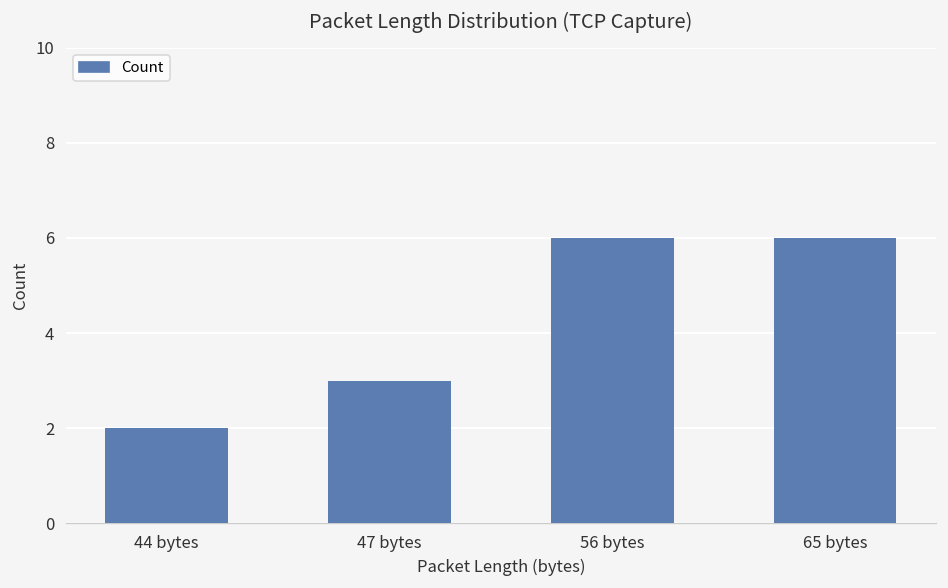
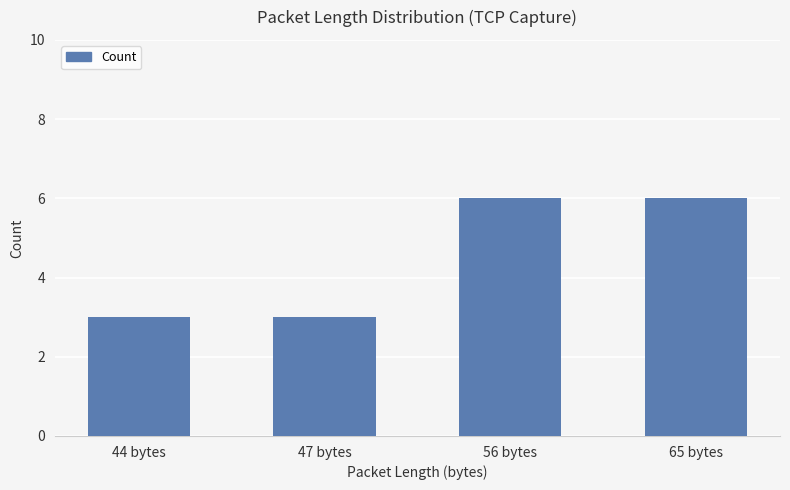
  {
-   "44 bytes": 2,
+   "44 bytes": 3,
    "47 bytes": 3,
    "56 bytes": 6,
    "65 bytes": 6
  }
